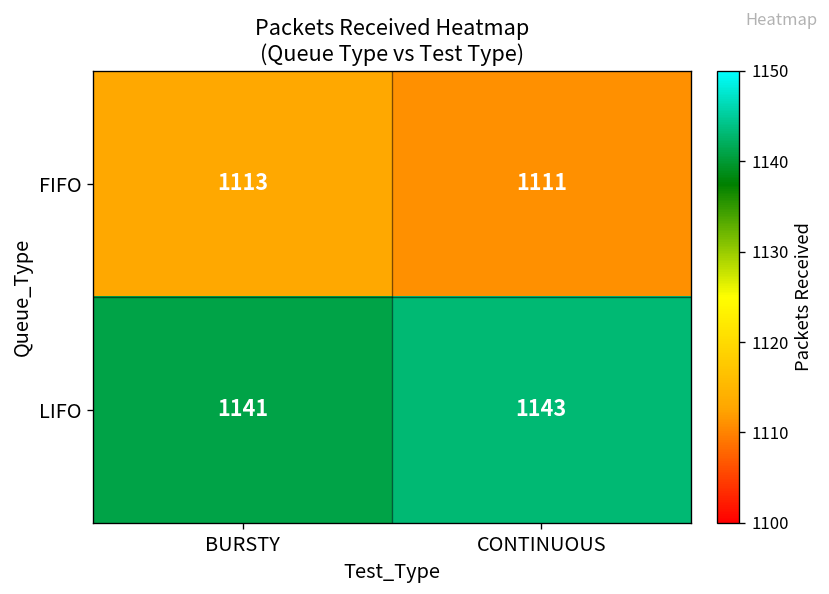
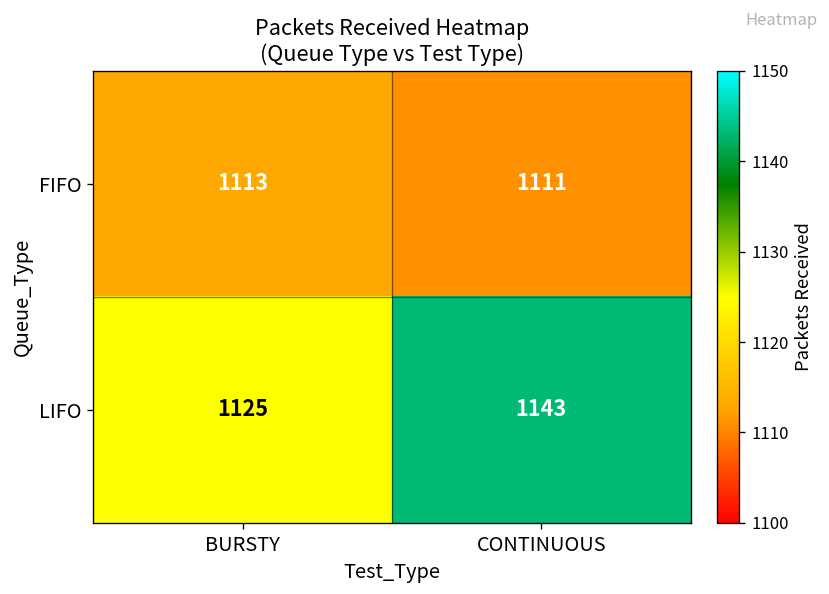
  {
    "FIFO": {
      "BURSTY": 1113,
      "CONTINUOUS": 1111
    },
    "LIFO": {
-     "BURSTY": 1141,
+     "BURSTY": 1125,
      "CONTINUOUS": 1143
    }
  }
